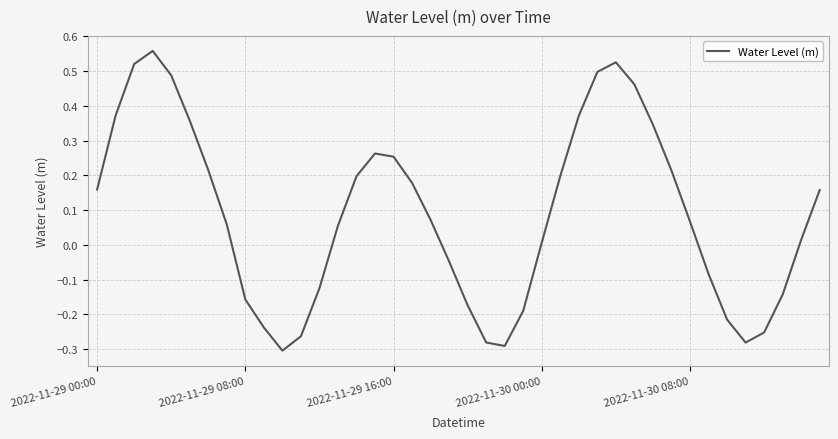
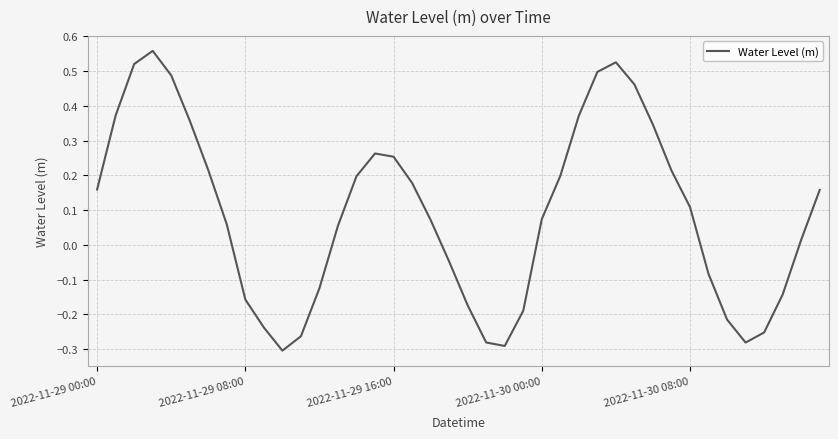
  {
    "2022-11-29 00:00": 0.16,
    "2022-11-29 08:00": -0.16,
    "2022-11-29 16:00": 0.25,
-   "2022-11-30 00:00": 0.01,
-   "2022-11-30 08:00": 0.07
+   "2022-11-30 00:00": 0.07,
+   "2022-11-30 08:00": 0.11
  }
